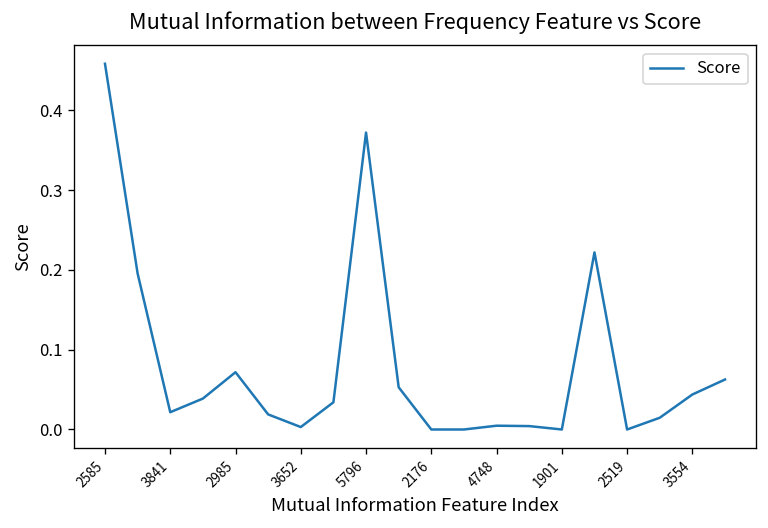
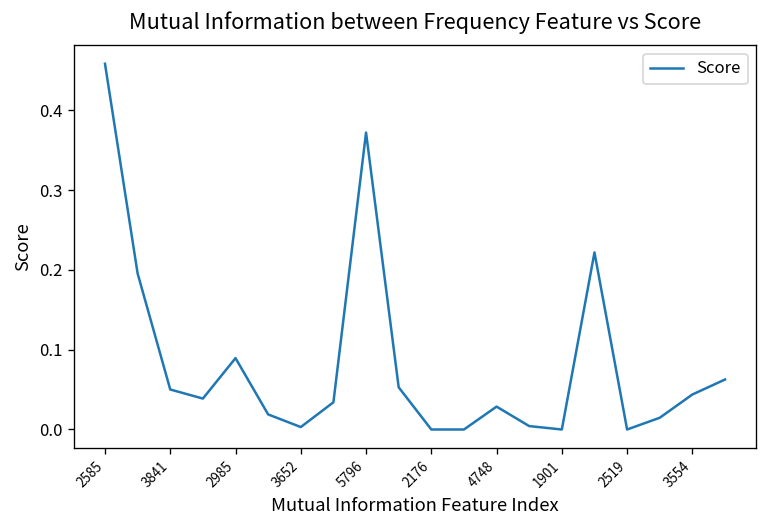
  {
    "2585": 0.46,
-   "3841": 0.02,
-   "2985": 0.07,
+   "3841": 0.05,
+   "2985": 0.09,
    "3652": 0.00,
    "5796": 0.37,
    "2176": 0.00,
-   "4748": 0.00,
+   "4748": 0.03,
    "1901": 0.00,
    "2519": 0.00,
    "3554": 0.04
  }
